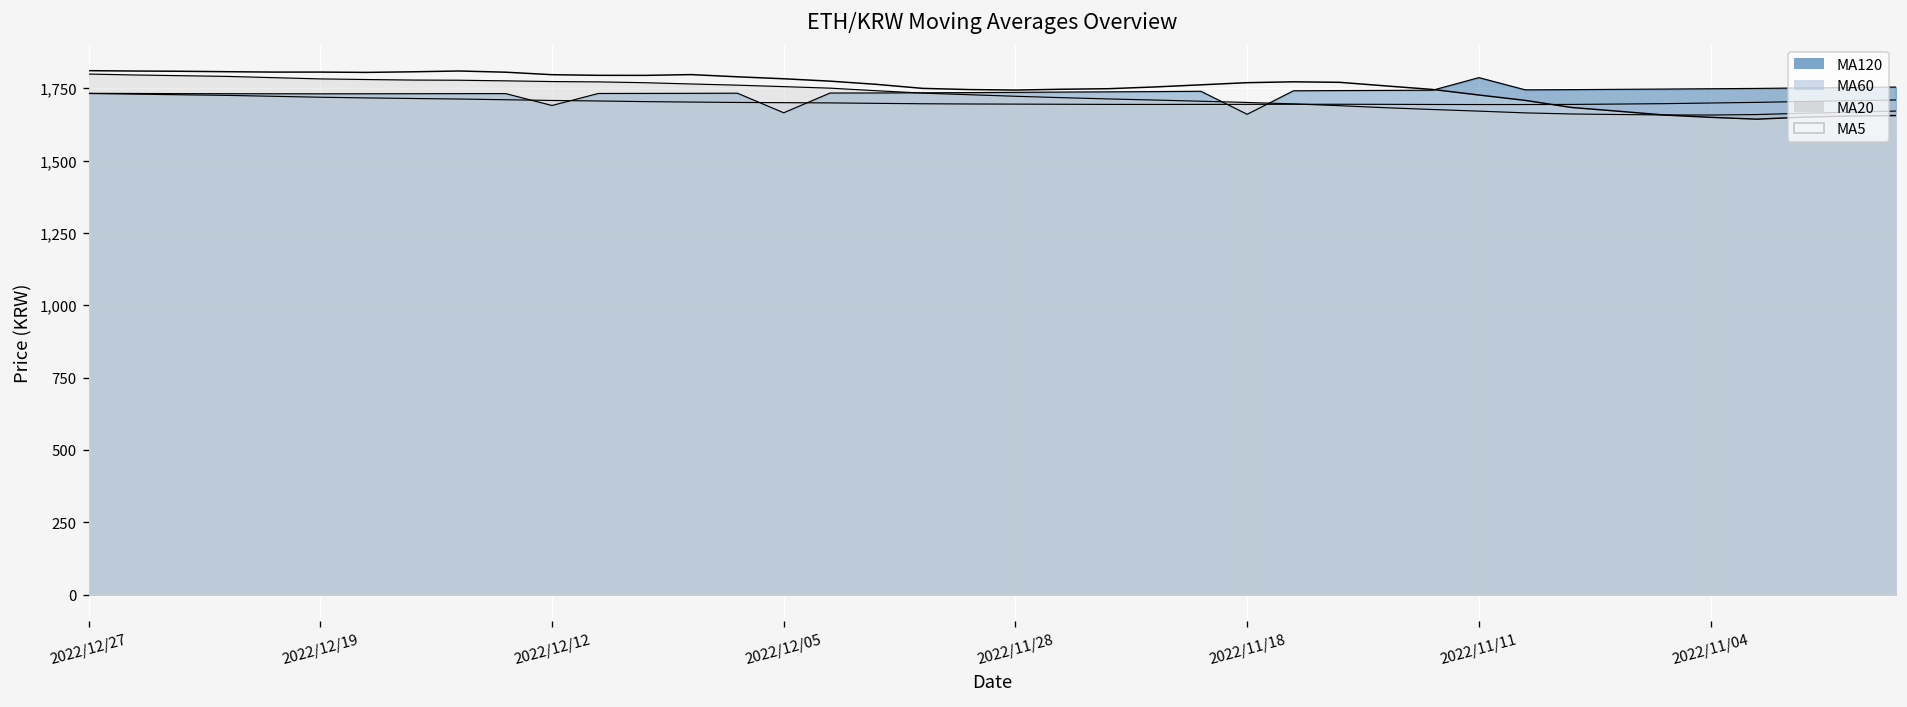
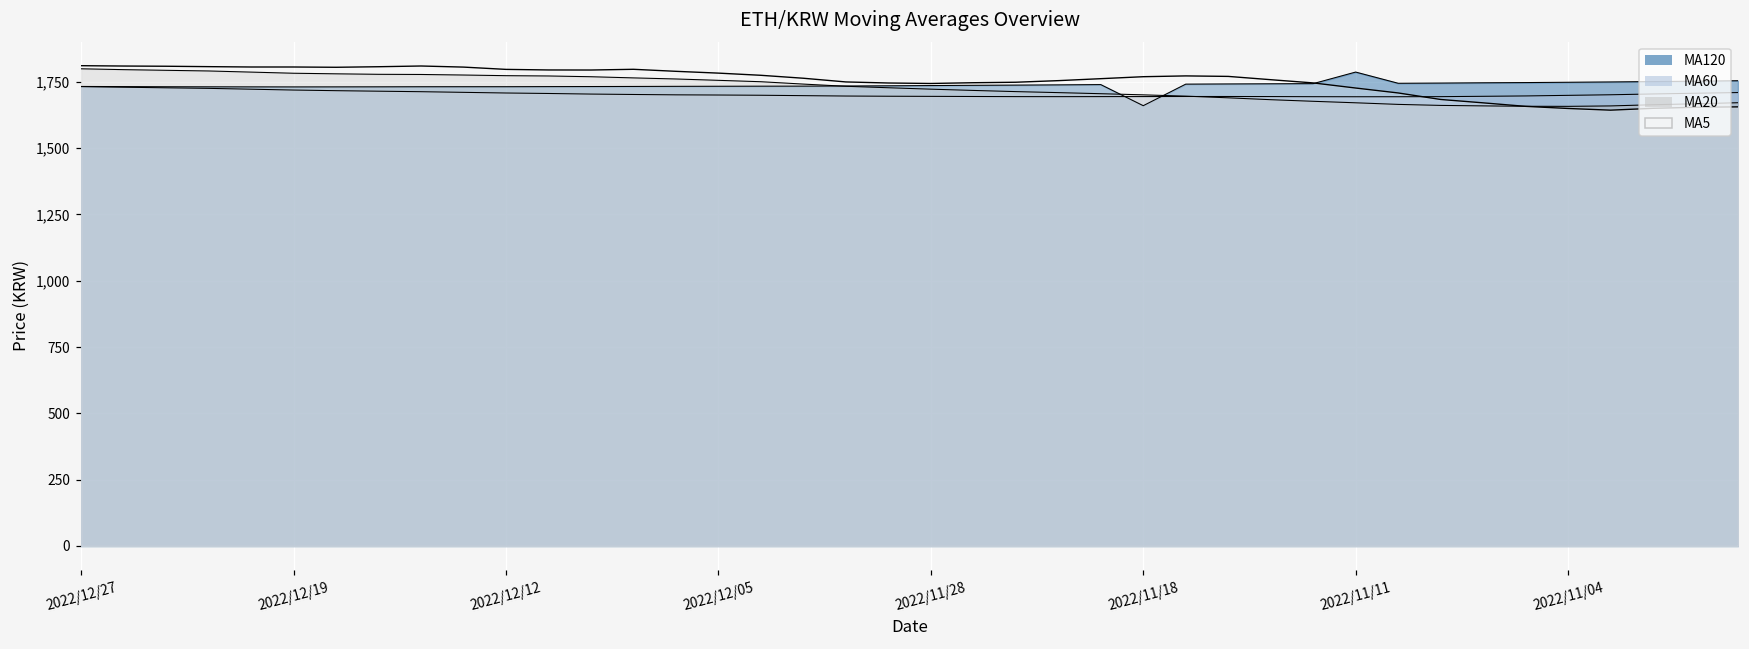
  {
    "MA120": {
      "2022/12/19": "1,730",
-     "2022/12/12": "1,690",
-     "2022/12/05": "1,670",
+     "2022/12/12": "1,730",
+     "2022/12/05": "1,730",
      "2022/11/18": "1,660",
      "2022/11/11": "1,790",
      "2022/11/04": "1,750"
    }
  }
